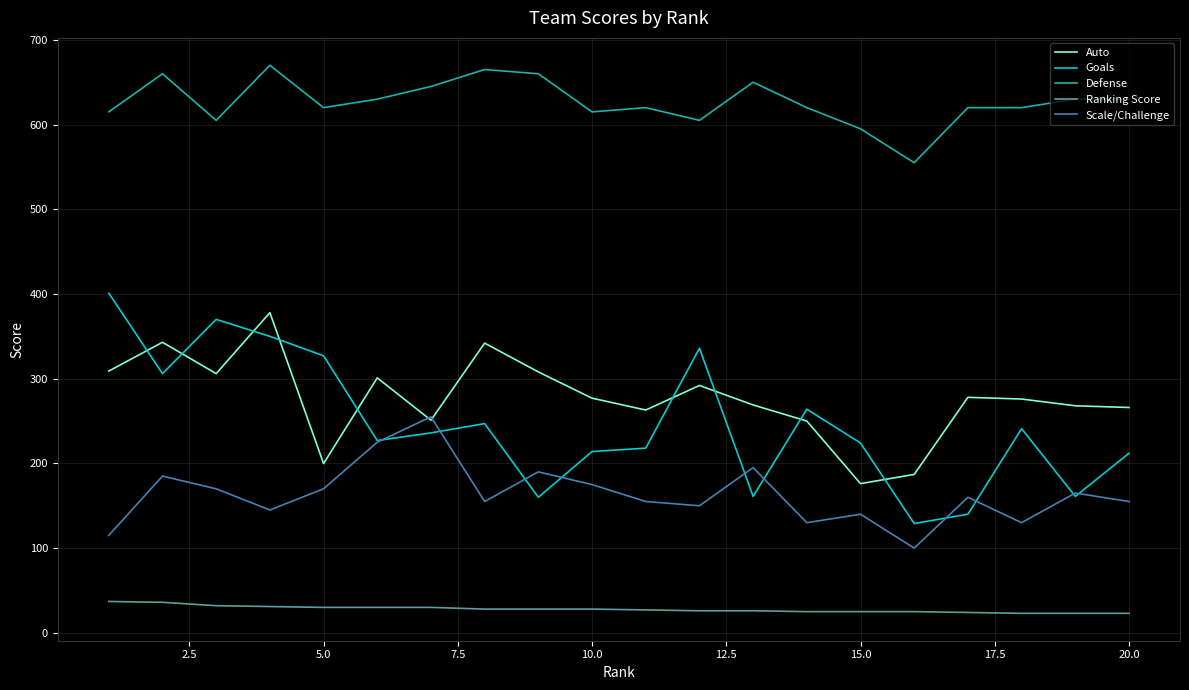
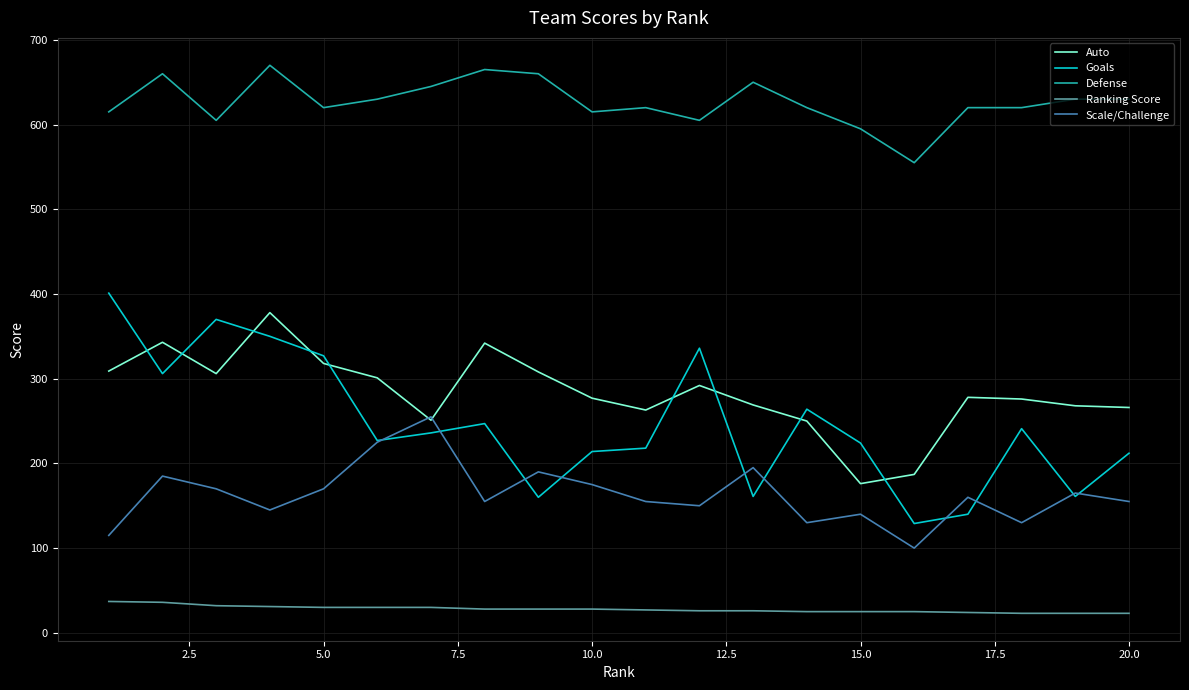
  {
    "Auto": {
-     "5.0": 200,
+     "5.0": 320,
      "10.0": 280,
      "15.0": 180,
      "20.0": 270
    }
  }
